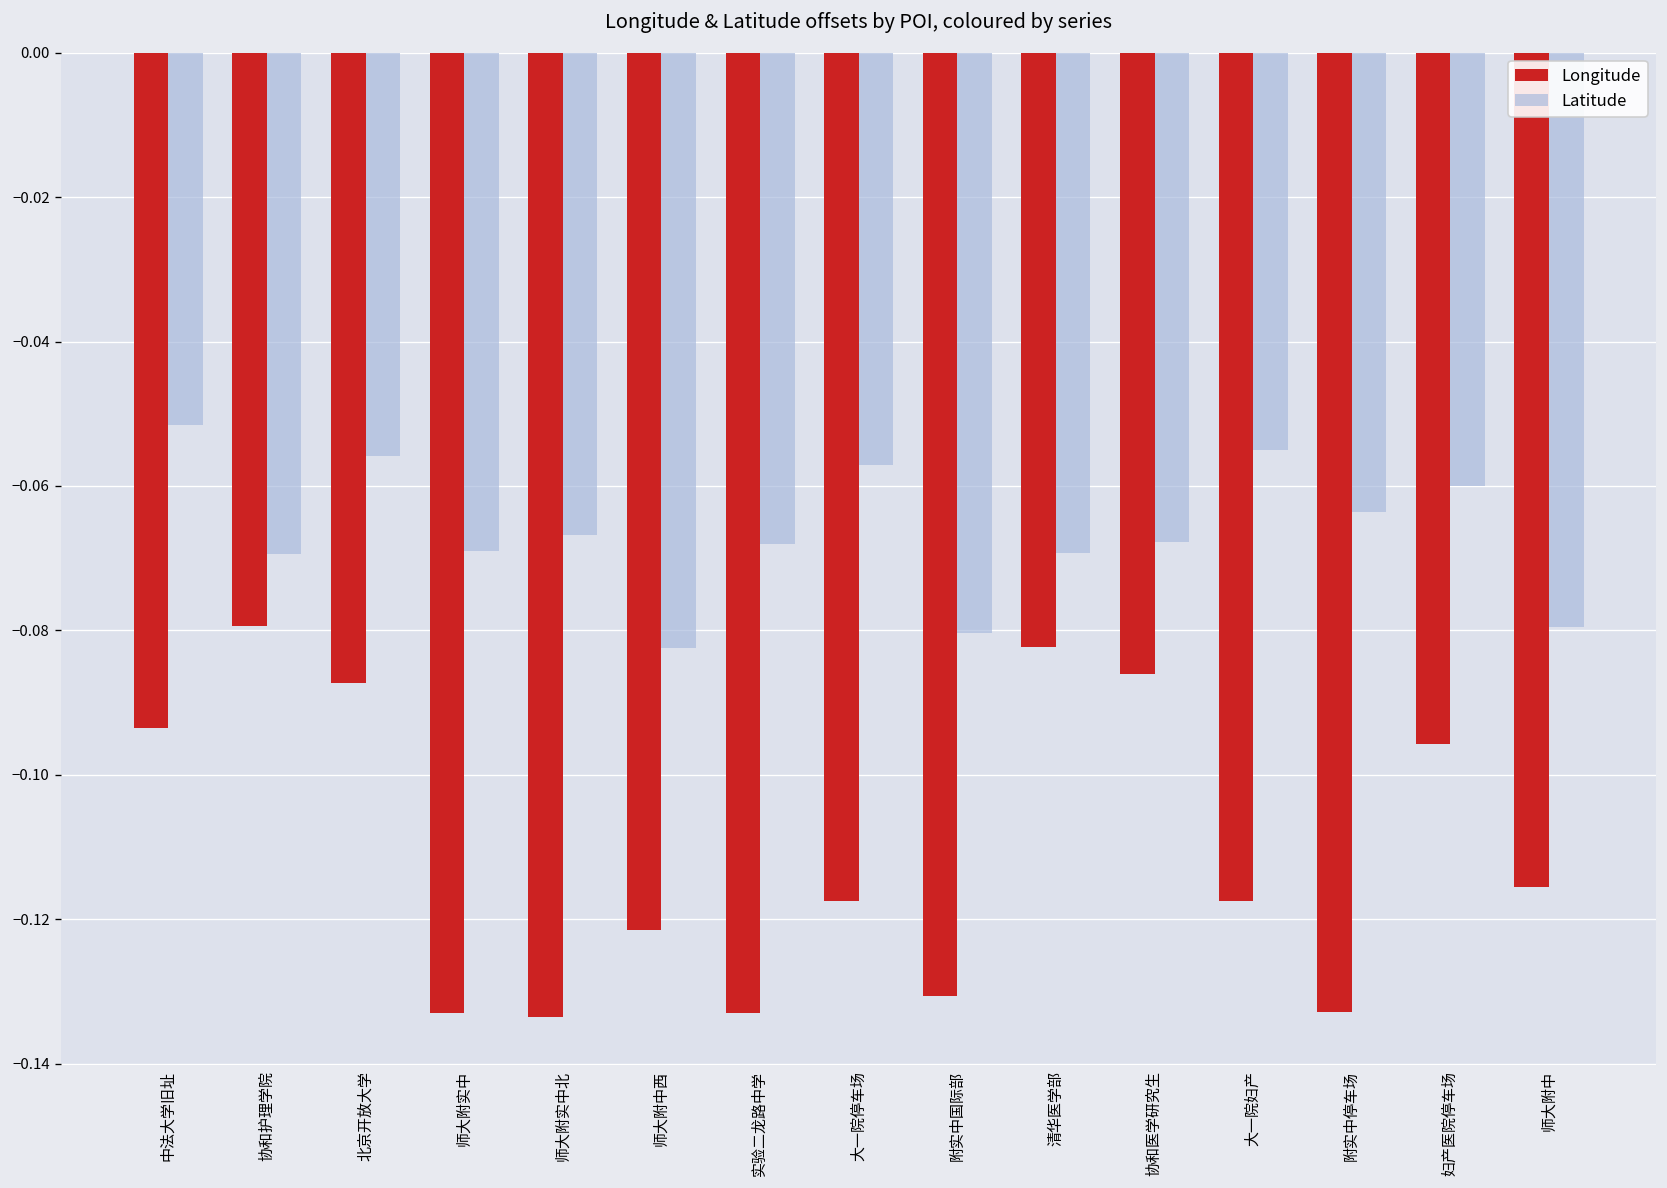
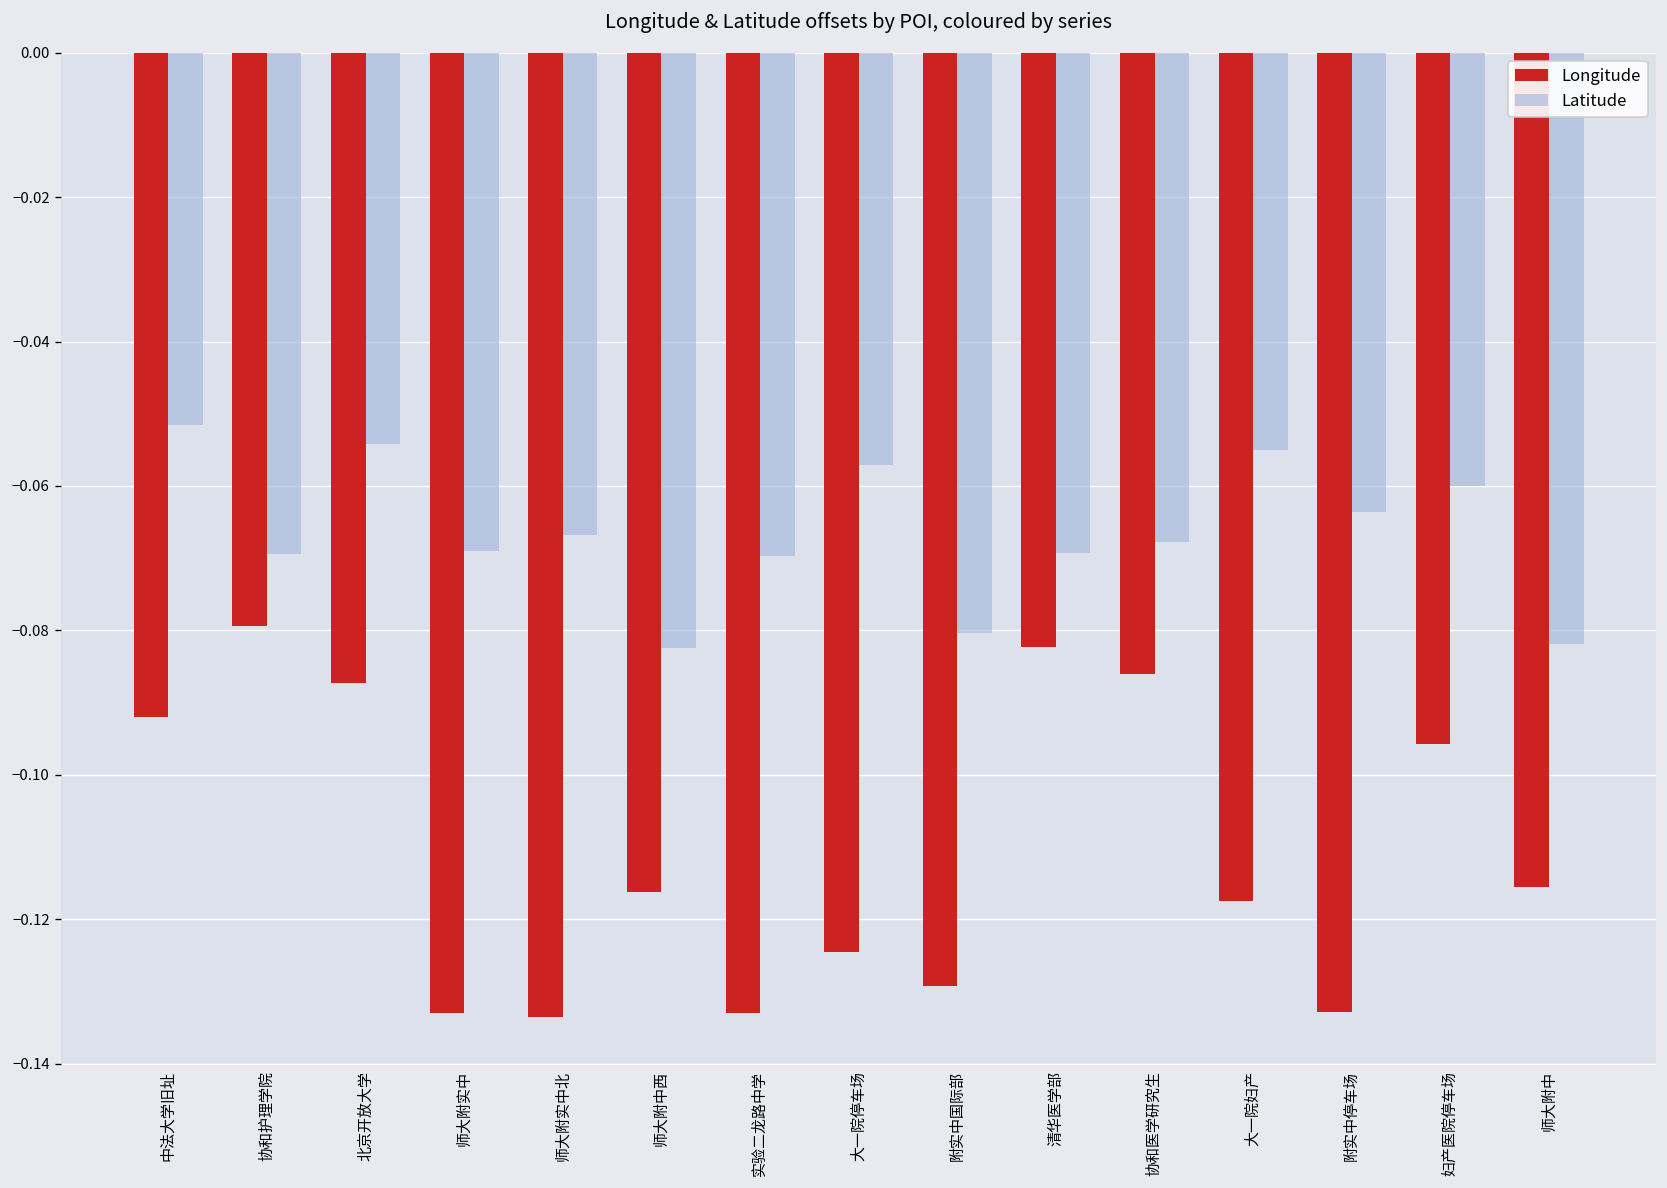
  {
    "Longitude": {
-     "中法大学旧址": -0.093,
+     "中法大学旧址": -0.092,
      "协和护理学院": -0.079,
      "北京开放大学": -0.087,
      "师大附实中": -0.133,
      "师大附实中北": -0.134,
-     "师大附中西": -0.121,
+     "师大附中西": -0.116,
      "实验二龙路中学": -0.133,
-     "大一院停车场": -0.117,
-     "附实中国际部": -0.131,
+     "大一院停车场": -0.125,
+     "附实中国际部": -0.129,
      "清华医学部": -0.082,
      "协和医学研究生": -0.086,
      "大一院妇产": -0.117,
      "附实中停车场": -0.133,
      "妇产医院停车场": -0.096,
      "师大附中": -0.116
    },
    "Latitude": {
      "中法大学旧址": -0.052,
      "协和护理学院": -0.069,
-     "北京开放大学": -0.056,
+     "北京开放大学": -0.054,
      "师大附实中": -0.069,
      "师大附实中北": -0.067,
      "师大附中西": -0.082,
-     "实验二龙路中学": -0.068,
+     "实验二龙路中学": -0.070,
      "大一院停车场": -0.057,
      "附实中国际部": -0.080,
      "清华医学部": -0.069,
      "协和医学研究生": -0.068,
      "大一院妇产": -0.055,
      "附实中停车场": -0.064,
      "妇产医院停车场": -0.060,
-     "师大附中": -0.080
+     "师大附中": -0.082
    }
  }
